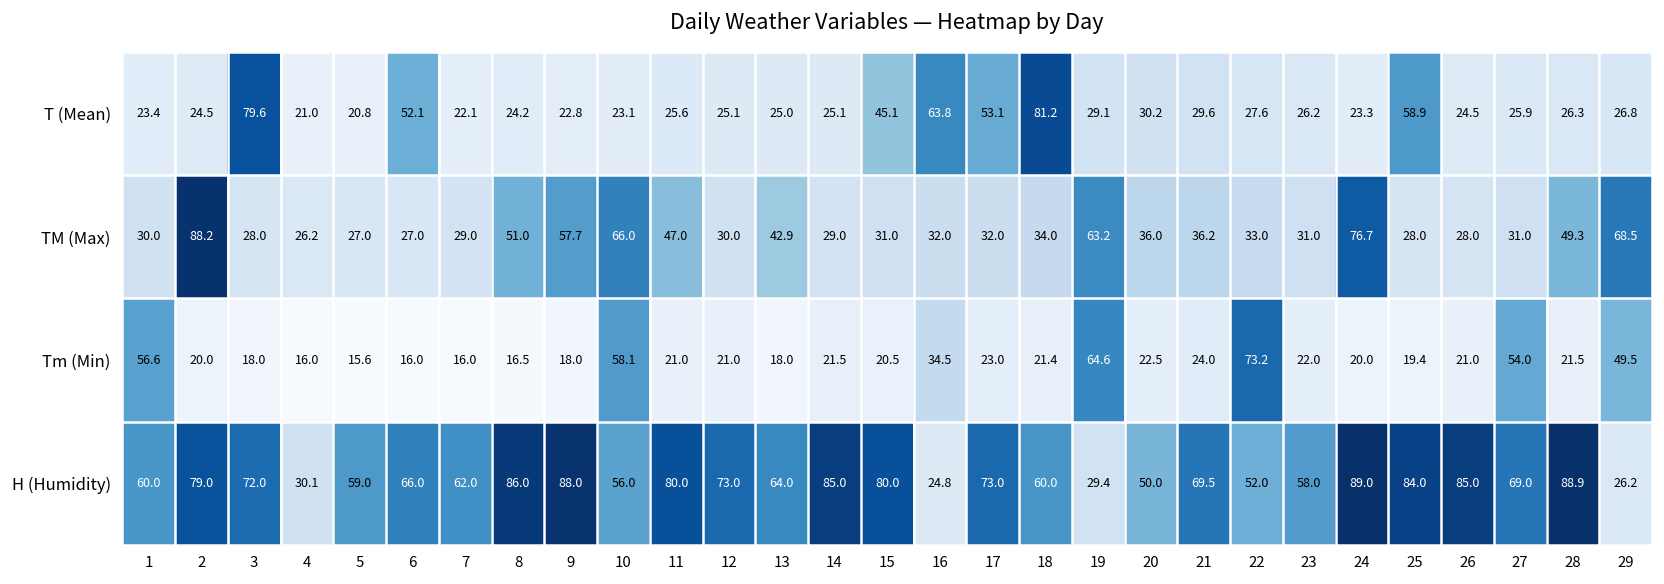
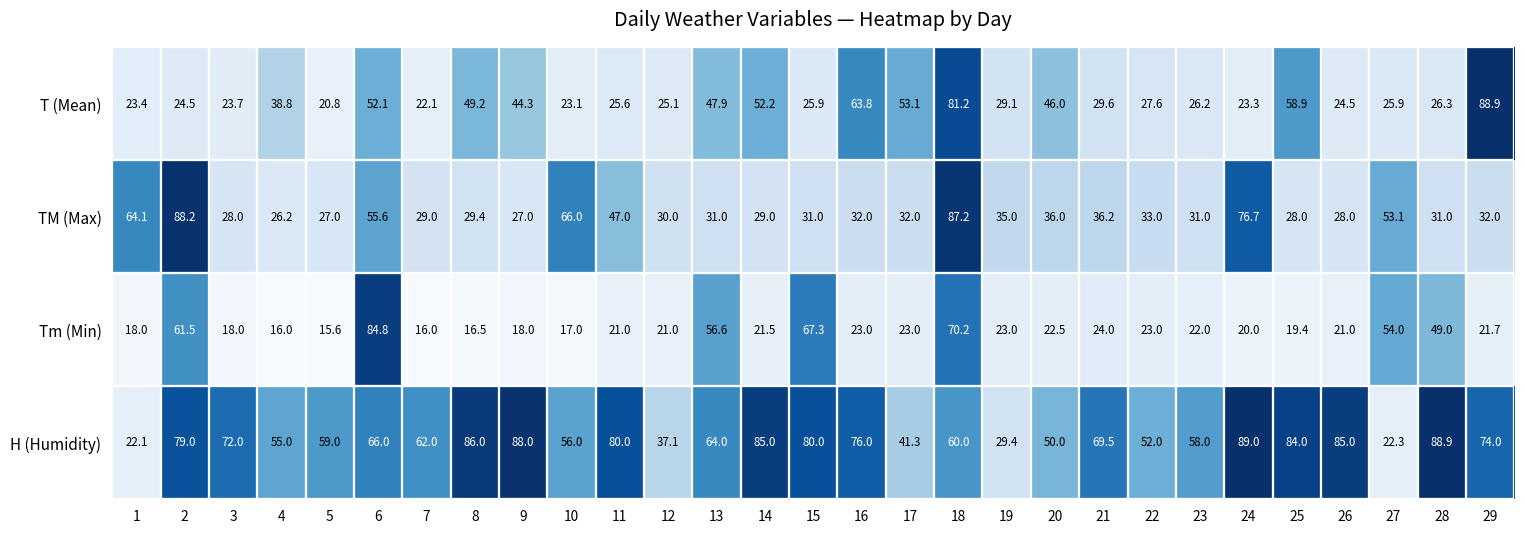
  {
    "T (Mean)": {
      "1": 23.4,
      "2": 24.5,
-     "3": 79.6,
-     "4": 21.0,
+     "3": 23.7,
+     "4": 38.8,
      "5": 20.8,
      "6": 52.1,
      "7": 22.1,
-     "8": 24.2,
-     "9": 22.8,
+     "8": 49.2,
+     "9": 44.3,
      "10": 23.1,
      "11": 25.6,
      "12": 25.1,
-     "13": 25.0,
-     "14": 25.1,
-     "15": 45.1,
+     "13": 47.9,
+     "14": 52.2,
+     "15": 25.9,
      "16": 63.8,
      "17": 53.1,
      "18": 81.2,
      "19": 29.1,
-     "20": 30.2,
+     "20": 46.0,
      "21": 29.6,
      "22": 27.6,
      "23": 26.2,
      "24": 23.3,
      "25": 58.9,
      "26": 24.5,
      "27": 25.9,
      "28": 26.3,
-     "29": 26.8
+     "29": 88.9
    },
    "TM (Max)": {
-     "1": 30.0,
+     "1": 64.1,
      "2": 88.2,
      "3": 28.0,
      "4": 26.2,
      "5": 27.0,
-     "6": 27.0,
+     "6": 55.6,
      "7": 29.0,
-     "8": 51.0,
-     "9": 57.7,
+     "8": 29.4,
+     "9": 27.0,
      "10": 66.0,
      "11": 47.0,
      "12": 30.0,
-     "13": 42.9,
+     "13": 31.0,
      "14": 29.0,
      "15": 31.0,
      "16": 32.0,
      "17": 32.0,
-     "18": 34.0,
-     "19": 63.2,
+     "18": 87.2,
+     "19": 35.0,
      "20": 36.0,
      "21": 36.2,
      "22": 33.0,
      "23": 31.0,
      "24": 76.7,
      "25": 28.0,
      "26": 28.0,
-     "27": 31.0,
-     "28": 49.3,
-     "29": 68.5
+     "27": 53.1,
+     "28": 31.0,
+     "29": 32.0
    },
    "Tm (Min)": {
-     "1": 56.6,
-     "2": 20.0,
+     "1": 18.0,
+     "2": 61.5,
      "3": 18.0,
      "4": 16.0,
      "5": 15.6,
-     "6": 16.0,
+     "6": 84.8,
      "7": 16.0,
      "8": 16.5,
      "9": 18.0,
-     "10": 58.1,
+     "10": 17.0,
      "11": 21.0,
      "12": 21.0,
-     "13": 18.0,
+     "13": 56.6,
      "14": 21.5,
-     "15": 20.5,
-     "16": 34.5,
+     "15": 67.3,
+     "16": 23.0,
      "17": 23.0,
-     "18": 21.4,
-     "19": 64.6,
+     "18": 70.2,
+     "19": 23.0,
      "20": 22.5,
      "21": 24.0,
-     "22": 73.2,
+     "22": 23.0,
      "23": 22.0,
      "24": 20.0,
      "25": 19.4,
      "26": 21.0,
      "27": 54.0,
-     "28": 21.5,
-     "29": 49.5
+     "28": 49.0,
+     "29": 21.7
    },
    "H (Humidity)": {
-     "1": 60.0,
+     "1": 22.1,
      "2": 79.0,
      "3": 72.0,
-     "4": 30.1,
+     "4": 55.0,
      "5": 59.0,
      "6": 66.0,
      "7": 62.0,
      "8": 86.0,
      "9": 88.0,
      "10": 56.0,
      "11": 80.0,
-     "12": 73.0,
+     "12": 37.1,
      "13": 64.0,
      "14": 85.0,
      "15": 80.0,
-     "16": 24.8,
-     "17": 73.0,
+     "16": 76.0,
+     "17": 41.3,
      "18": 60.0,
      "19": 29.4,
      "20": 50.0,
      "21": 69.5,
      "22": 52.0,
      "23": 58.0,
      "24": 89.0,
      "25": 84.0,
      "26": 85.0,
-     "27": 69.0,
+     "27": 22.3,
      "28": 88.9,
-     "29": 26.2
+     "29": 74.0
    }
  }
